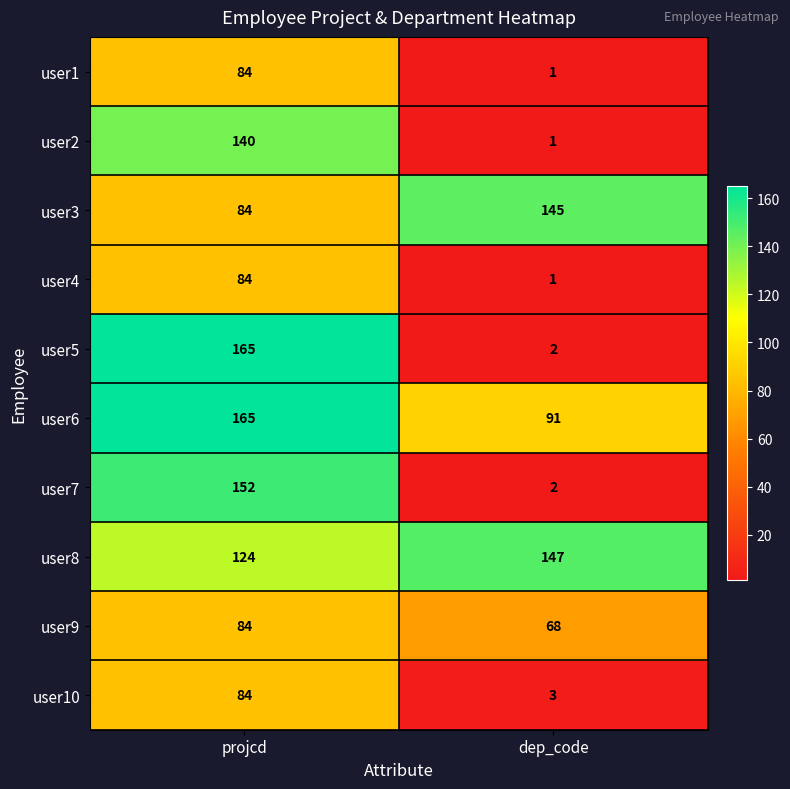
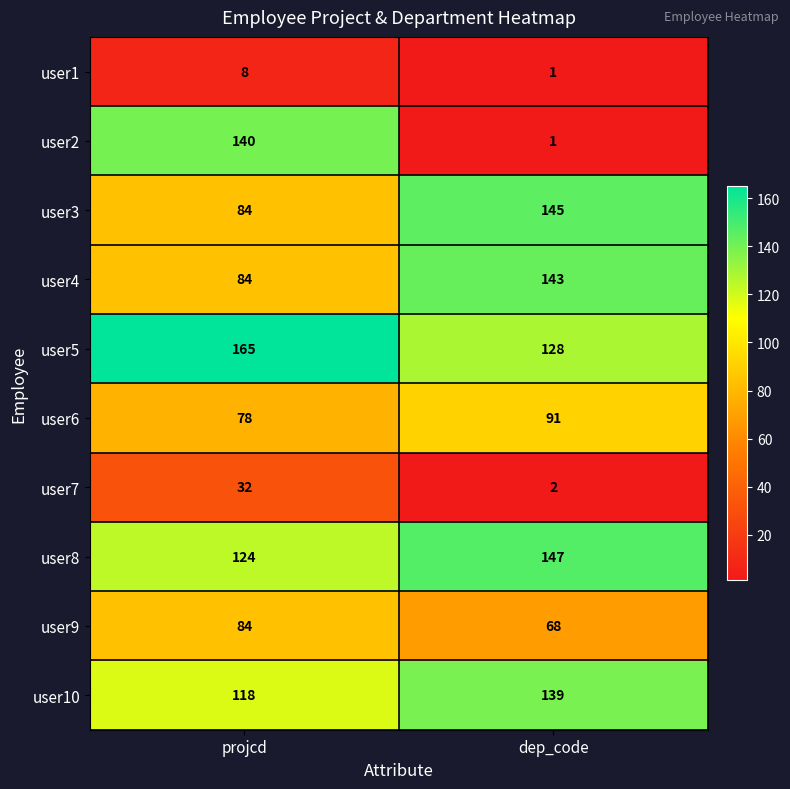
  {
    "user1": {
-     "projcd": 84,
+     "projcd": 8,
      "dep_code": 1
    },
    "user2": {
      "projcd": 140,
      "dep_code": 1
    },
    "user3": {
      "projcd": 84,
      "dep_code": 145
    },
    "user4": {
      "projcd": 84,
-     "dep_code": 1
+     "dep_code": 143
    },
    "user5": {
      "projcd": 165,
-     "dep_code": 2
+     "dep_code": 128
    },
    "user6": {
-     "projcd": 165,
+     "projcd": 78,
      "dep_code": 91
    },
    "user7": {
-     "projcd": 152,
+     "projcd": 32,
      "dep_code": 2
    },
    "user8": {
      "projcd": 124,
      "dep_code": 147
    },
    "user9": {
      "projcd": 84,
      "dep_code": 68
    },
    "user10": {
-     "projcd": 84,
-     "dep_code": 3
+     "projcd": 118,
+     "dep_code": 139
    }
  }
